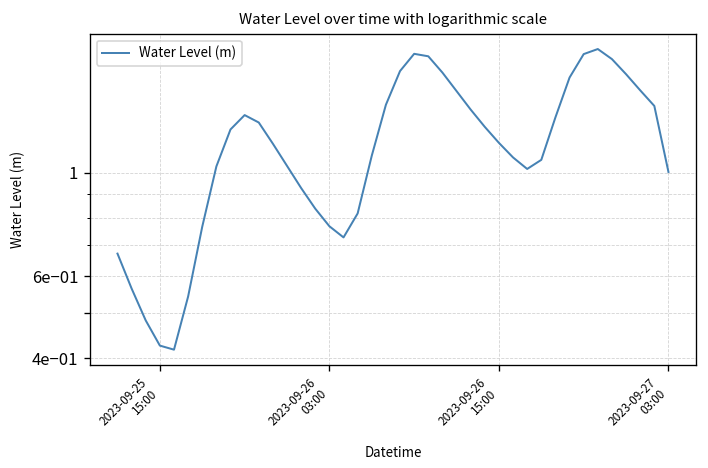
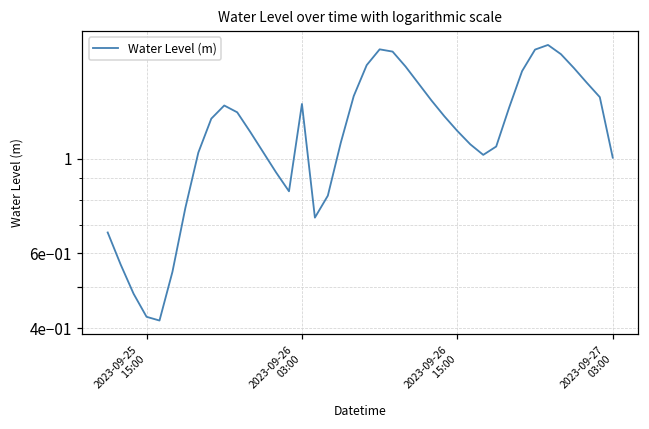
  {
    "2023-09-25 15:00": 0.43,
-   "2023-09-26 03:00": 0.77,
+   "2023-09-26 03:00": 1.34,
    "2023-09-26 15:00": 1.16,
    "2023-09-27 03:00": 1.00
  }
